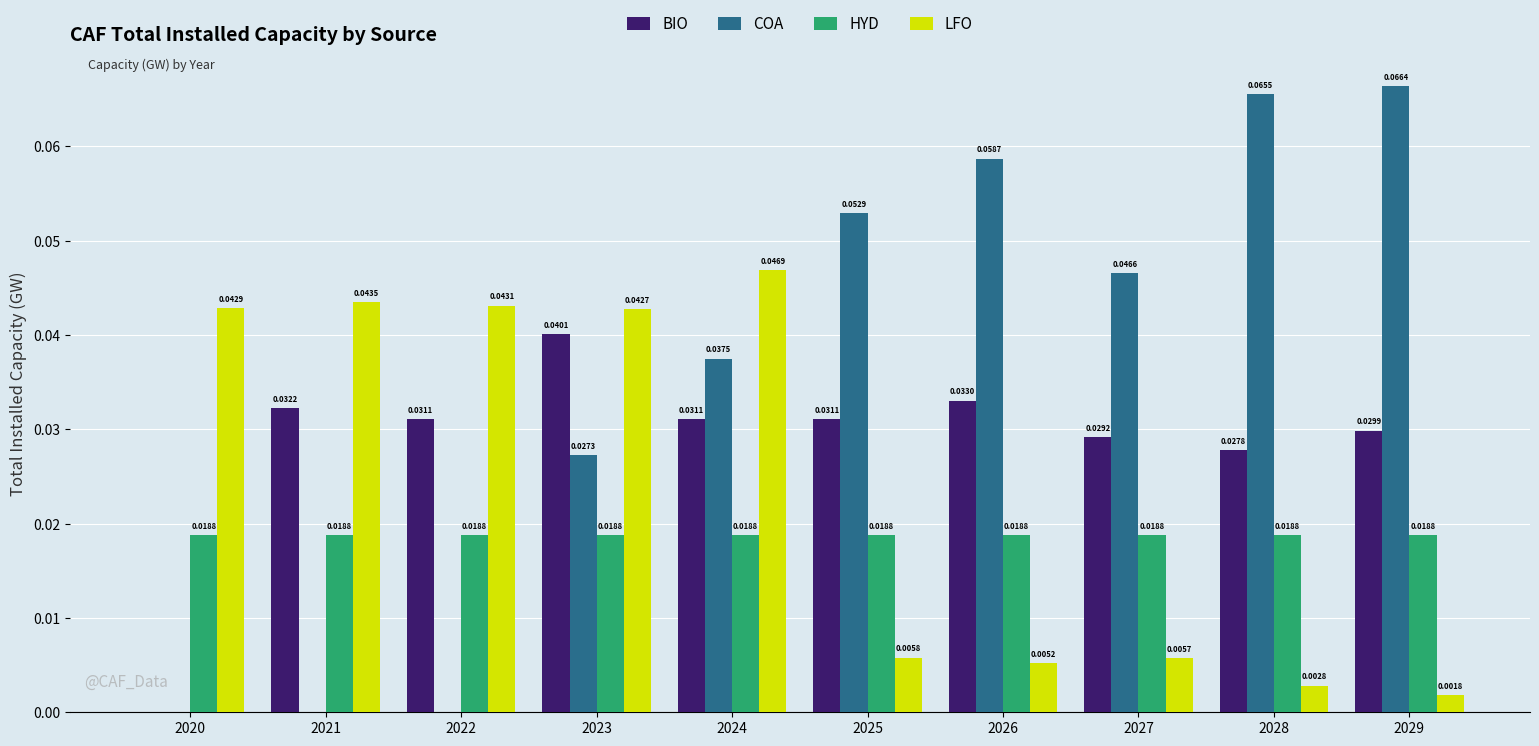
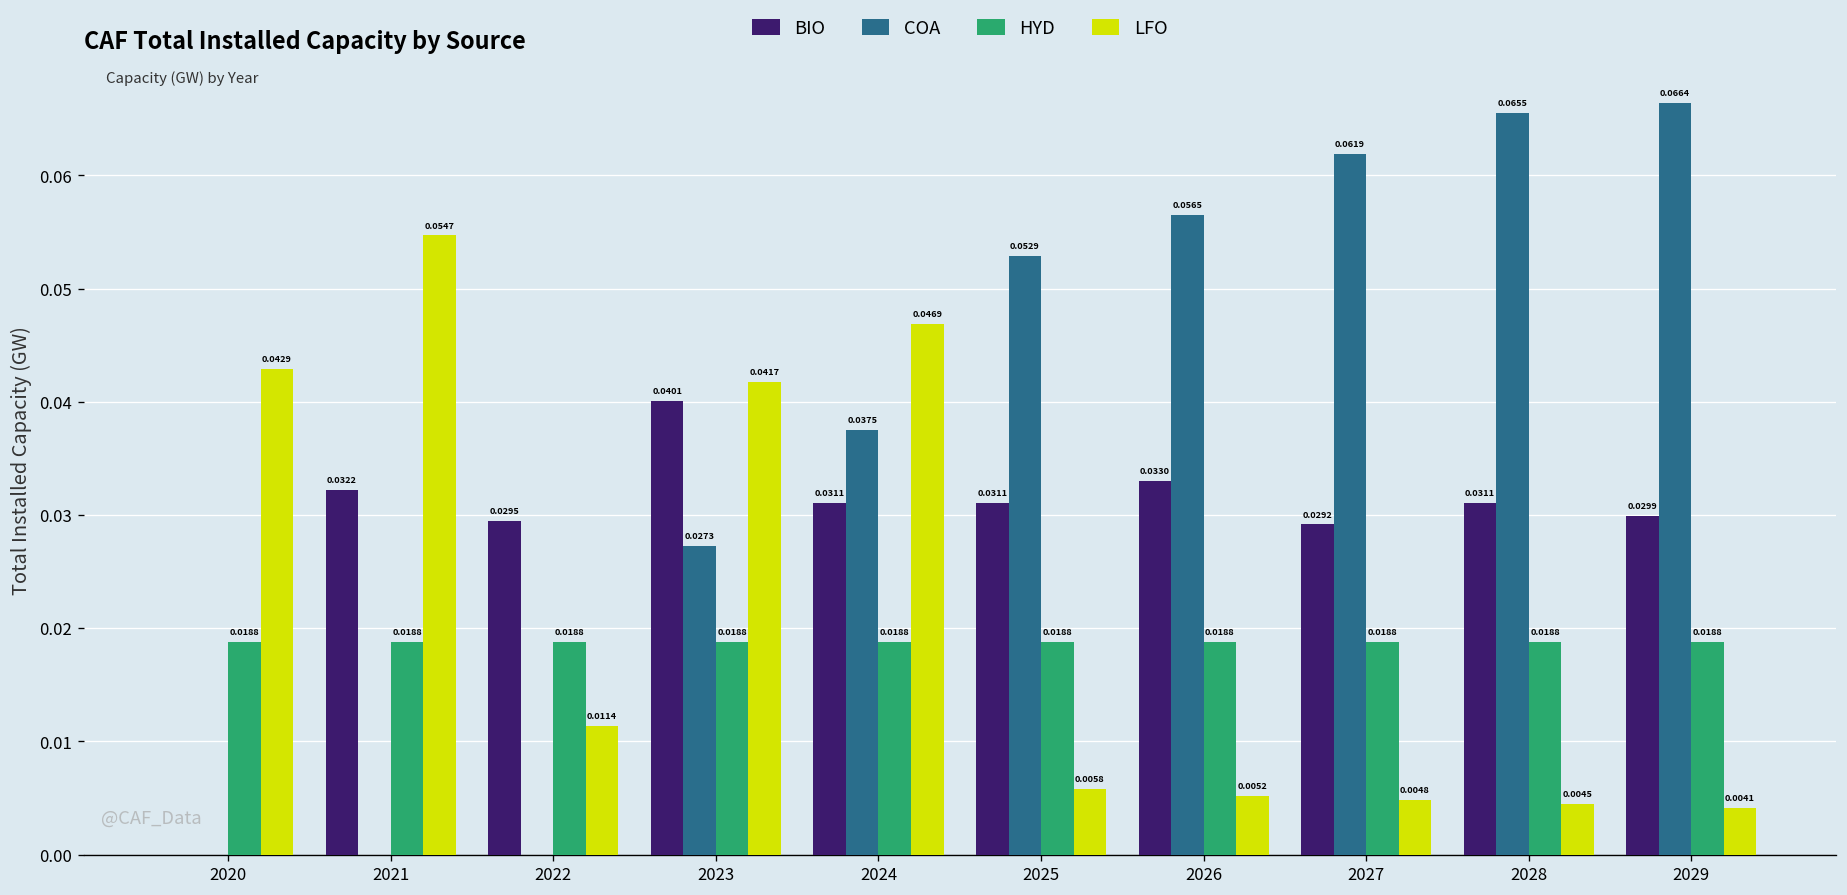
  {
    "BIO": {
      "2021": 0.0322,
-     "2022": 0.0311,
+     "2022": 0.0295,
      "2023": 0.0401,
      "2024": 0.0311,
      "2025": 0.0311,
      "2026": 0.0330,
      "2027": 0.0292,
-     "2028": 0.0278,
+     "2028": 0.0311,
      "2029": 0.0299
    },
    "COA": {
      "2023": 0.0273,
      "2024": 0.0375,
      "2025": 0.0529,
-     "2026": 0.0587,
-     "2027": 0.0466,
+     "2026": 0.0565,
+     "2027": 0.0619,
      "2028": 0.0655,
      "2029": 0.0664
    },
    "HYD": {
      "2020": 0.0188,
      "2021": 0.0188,
      "2022": 0.0188,
      "2023": 0.0188,
      "2024": 0.0188,
      "2025": 0.0188,
      "2026": 0.0188,
      "2027": 0.0188,
      "2028": 0.0188,
      "2029": 0.0188
    },
    "LFO": {
      "2020": 0.0429,
-     "2021": 0.0435,
-     "2022": 0.0431,
-     "2023": 0.0427,
+     "2021": 0.0547,
+     "2022": 0.0114,
+     "2023": 0.0417,
      "2024": 0.0469,
      "2025": 0.0058,
      "2026": 0.0052,
-     "2027": 0.0057,
-     "2028": 0.0028,
-     "2029": 0.0018
+     "2027": 0.0048,
+     "2028": 0.0045,
+     "2029": 0.0041
    }
  }
